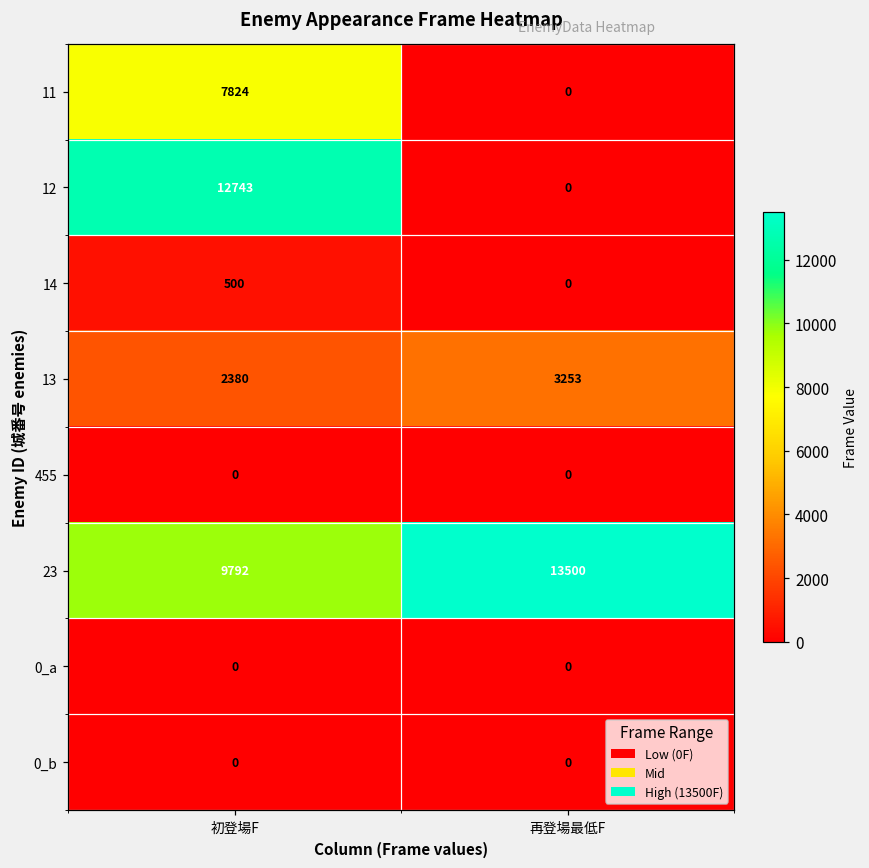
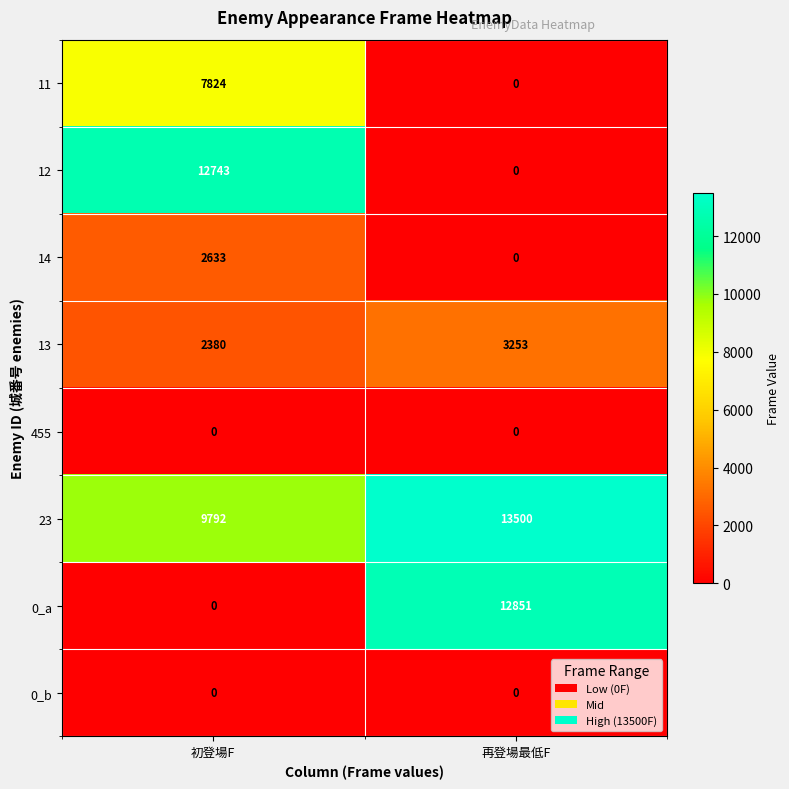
  {
    "11": {
      "初登場F": 7824,
      "再登場最低F": 0
    },
    "12": {
      "初登場F": 12743,
      "再登場最低F": 0
    },
    "14": {
-     "初登場F": 500,
+     "初登場F": 2633,
      "再登場最低F": 0
    },
    "13": {
      "初登場F": 2380,
      "再登場最低F": 3253
    },
    "455": {
      "初登場F": 0,
      "再登場最低F": 0
    },
    "23": {
      "初登場F": 9792,
      "再登場最低F": 13500
    },
    "0_a": {
      "初登場F": 0,
-     "再登場最低F": 0
+     "再登場最低F": 12851
    },
    "0_b": {
      "初登場F": 0,
      "再登場最低F": 0
    }
  }
